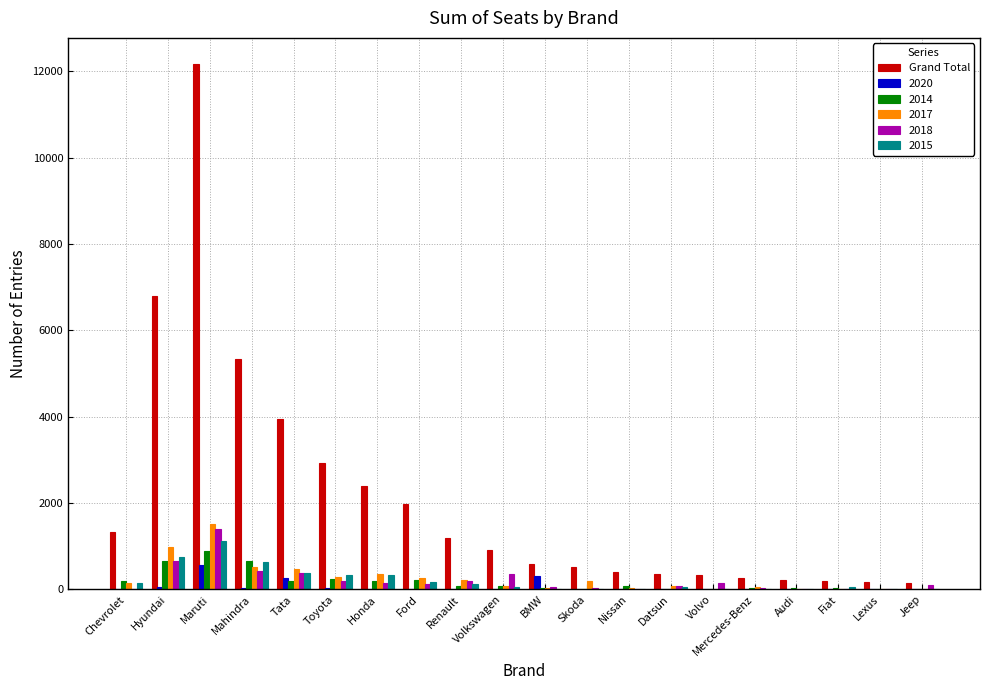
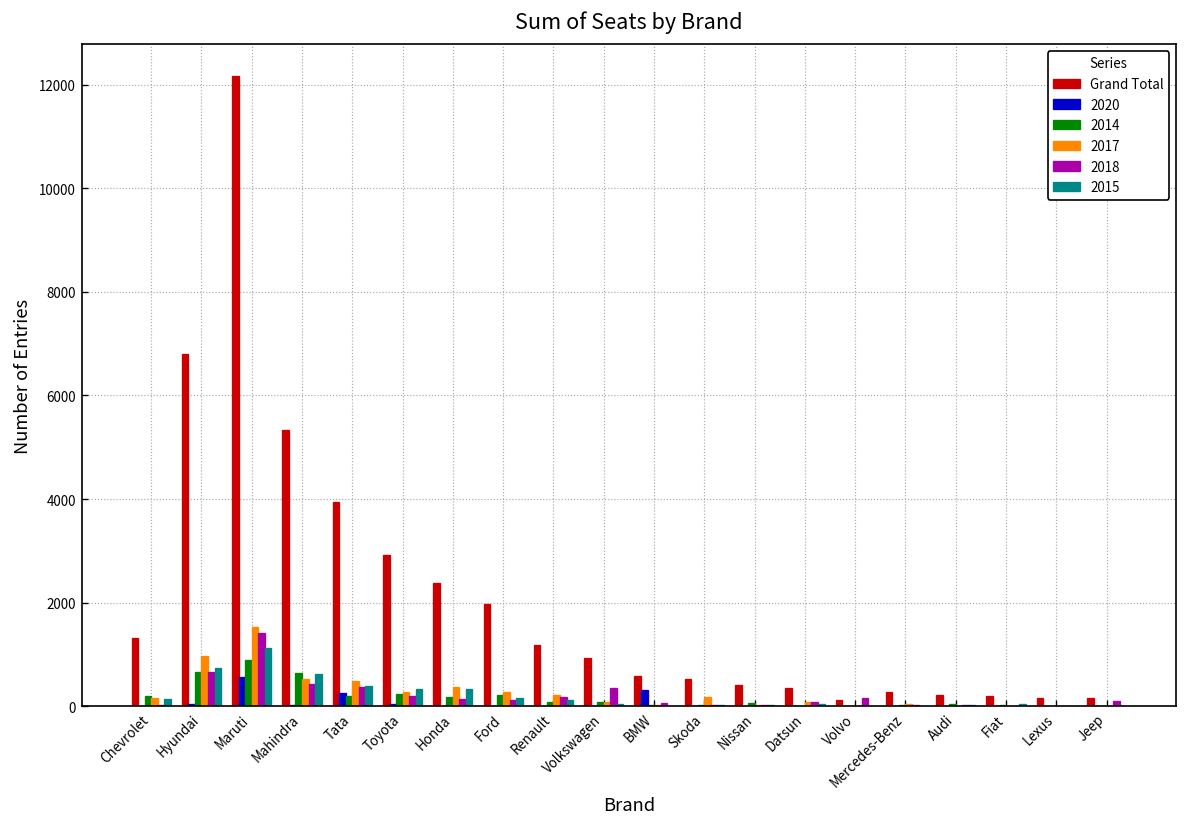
  {
    "Grand Total": {
      "Chevrolet": 1300,
      "Hyundai": 6800,
      "Maruti": 12200,
      "Mahindra": 5300,
      "Tata": 3900,
      "Toyota": 2900,
      "Honda": 2400,
      "Ford": 2000,
      "Renault": 1200,
      "Volkswagen": 900,
      "BMW": 600,
      "Skoda": 500,
      "Nissan": 400,
      "Datsun": 400,
-     "Volvo": 300,
+     "Volvo": 100,
      "Mercedes-Benz": 300,
      "Audi": 200,
      "Fiat": 200,
      "Lexus": 200,
      "Jeep": 200
    },
    "2020": {
      "Chevrolet": 0,
      "Maruti": 600,
      "Tata": 300,
      "Ford": 0,
      "Renault": 0,
      "BMW": 300,
      "Skoda": 0,
      "Nissan": 0,
      "Volvo": 0,
      "Mercedes-Benz": 0,
      "Audi": 0,
      "Fiat": 0,
      "Lexus": 0,
      "Jeep": 0
    },
    "2014": {
      "Chevrolet": 200,
      "Hyundai": 700,
      "Maruti": 900,
      "Mahindra": 600,
      "Tata": 200,
      "Toyota": 200,
      "Honda": 200,
      "Ford": 200,
      "Renault": 100,
      "Volkswagen": 100,
      "Nissan": 100,
      "Lexus": 0,
      "Jeep": 0
    },
    "2017": {
      "Chevrolet": 200,
      "Hyundai": 1000,
      "Maruti": 1500,
      "Mahindra": 500,
      "Tata": 500,
      "Toyota": 300,
      "Honda": 400,
      "Ford": 300,
      "Renault": 200,
      "Volkswagen": 100,
      "Skoda": 200,
      "Datsun": 100,
      "Lexus": 0,
      "Jeep": 0
    },
    "2018": {
      "Hyundai": 700,
      "Maruti": 1400,
      "Mahindra": 400,
      "Tata": 400,
      "Toyota": 200,
      "Honda": 100,
      "Ford": 100,
      "Renault": 200,
      "Volkswagen": 400,
      "BMW": 100,
      "Datsun": 100,
      "Volvo": 200,
      "Fiat": 0,
      "Lexus": 0,
      "Jeep": 100
    },
    "2015": {
      "Chevrolet": 100,
      "Hyundai": 800,
      "Maruti": 1100,
      "Mahindra": 600,
      "Tata": 400,
      "Toyota": 300,
      "Honda": 300,
      "Ford": 200,
      "Renault": 100,
      "BMW": 0,
      "Volvo": 0,
      "Lexus": 0,
      "Jeep": 0
    }
  }
